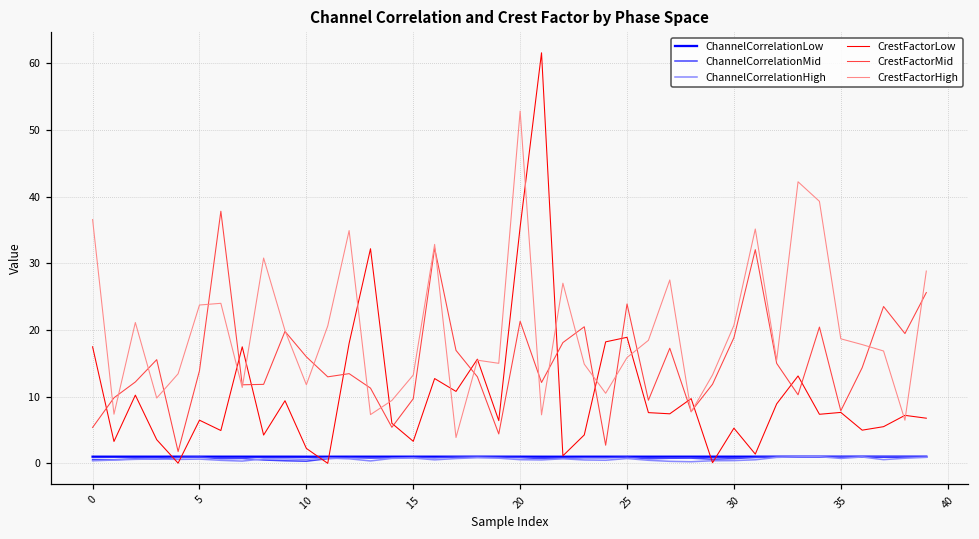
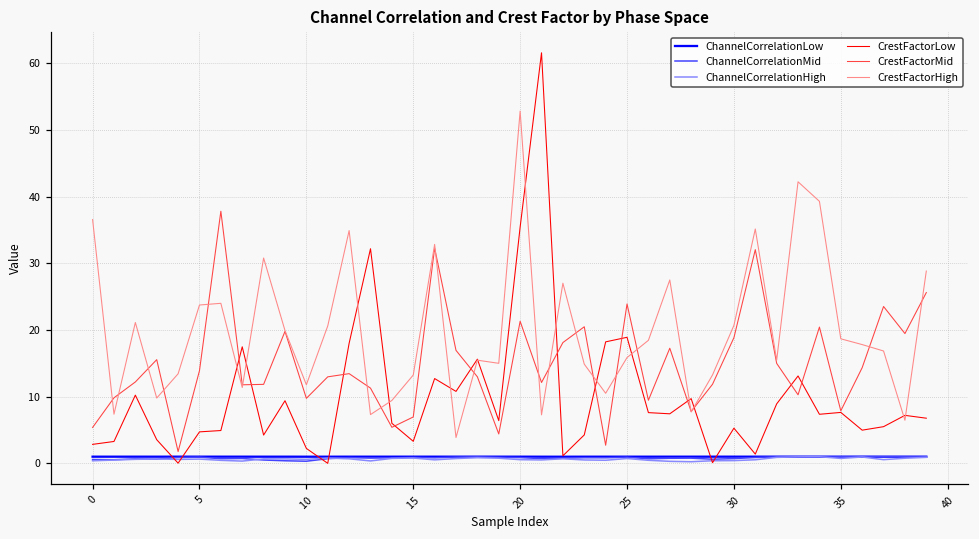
  {
    "ChannelCorrelationLow": {
      "0": 1
    },
    "CrestFactorLow": {
-     "0": 17,
-     "5": 6,
+     "0": 3,
+     "5": 5,
      "10": 2,
      "15": 3,
      "20": 35,
      "25": 19,
      "30": 5
    },
    "CrestFactorMid": {
      "0": 5,
      "5": 14,
-     "10": 16,
-     "15": 10,
+     "10": 10,
+     "15": 7,
      "20": 21,
      "25": 24,
      "30": 19
    },
    "CrestFactorHigh": {
      "0": 37,
      "5": 24,
      "10": 12,
      "15": 13,
      "20": 53,
      "25": 16,
      "30": 21,
      "35": 19
    }
  }
